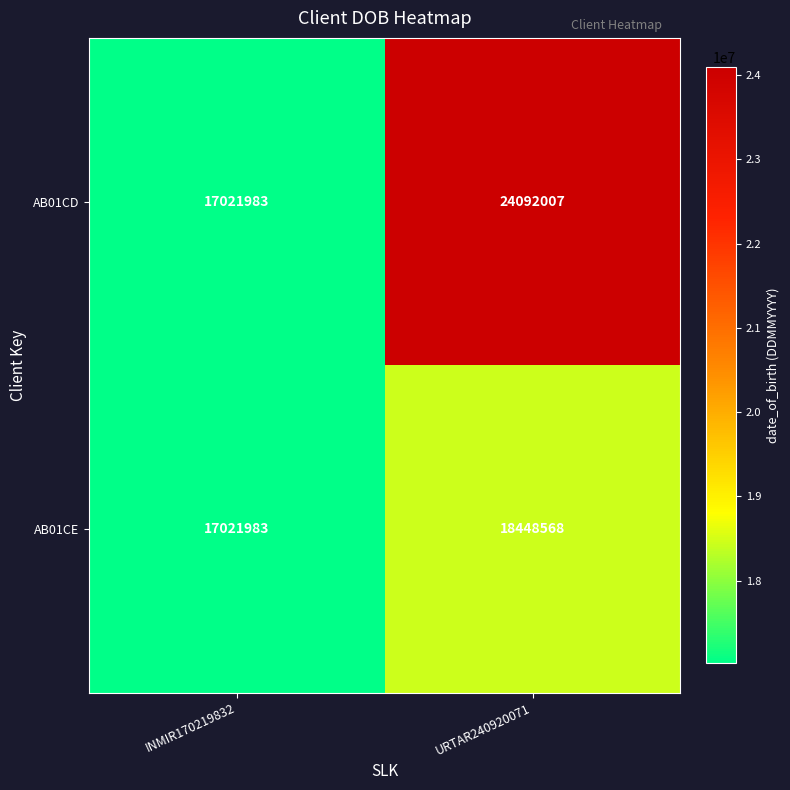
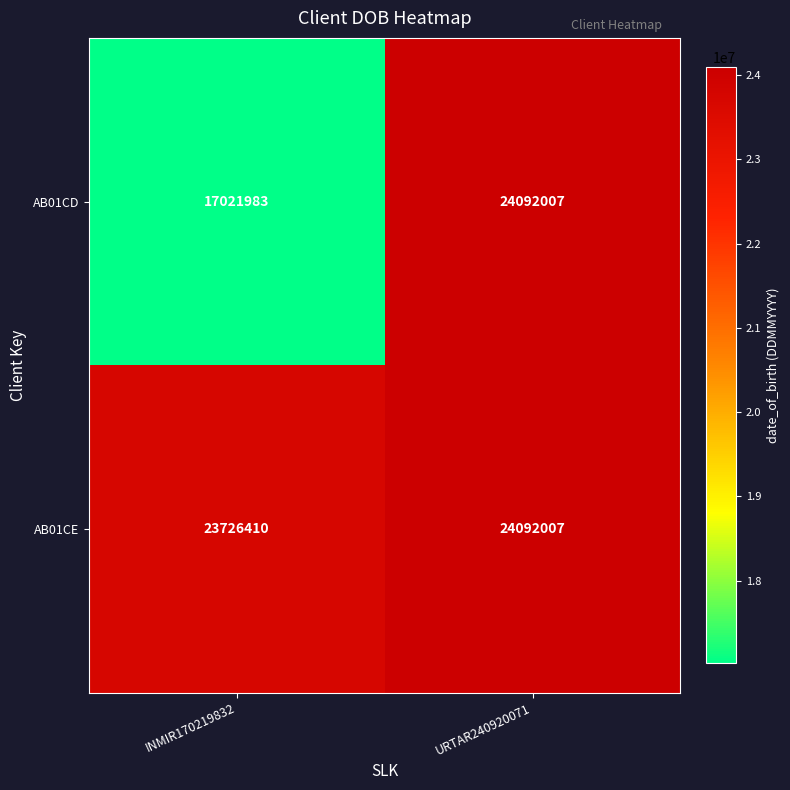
  {
    "AB01CD": {
      "INMIR170219832": 17021983,
      "URTAR240920071": 24092007
    },
    "AB01CE": {
-     "INMIR170219832": 17021983,
-     "URTAR240920071": 18448568
+     "INMIR170219832": 23726410,
+     "URTAR240920071": 24092007
    }
  }
